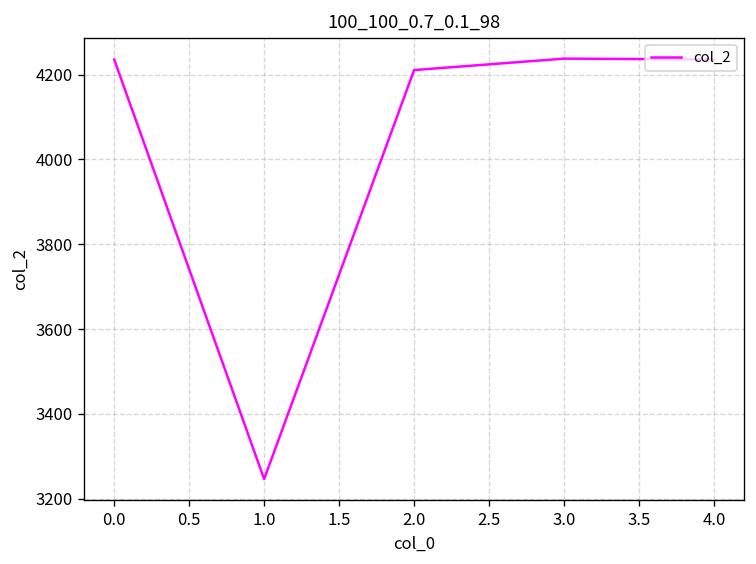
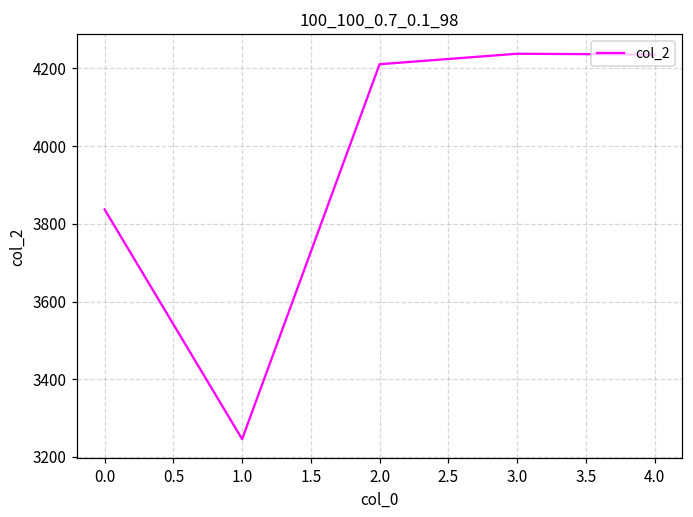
  {
-   "0.0": 4240,
+   "0.0": 3840,
    "1.0": 3250,
    "2.0": 4210,
    "3.0": 4240
  }
